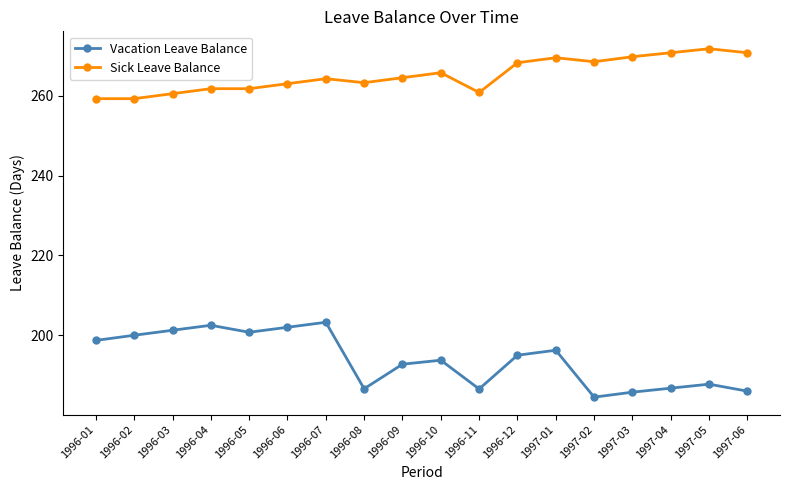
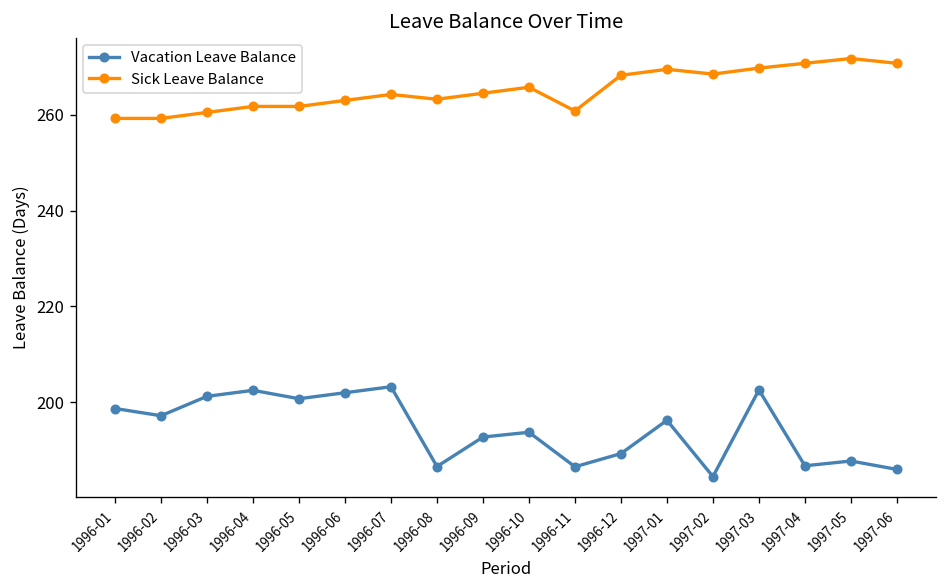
  {
    "Vacation Leave Balance": {
      "1996-01": 199,
-     "1996-02": 200,
+     "1996-02": 197,
      "1996-03": 201,
      "1996-04": 203,
      "1996-05": 201,
      "1996-06": 202,
      "1996-07": 203,
      "1996-08": 187,
      "1996-09": 193,
      "1996-10": 194,
      "1996-11": 187,
-     "1996-12": 195,
+     "1996-12": 189,
      "1997-01": 196,
      "1997-02": 185,
-     "1997-03": 186,
+     "1997-03": 203,
      "1997-04": 187,
      "1997-05": 188,
      "1997-06": 186
    },
    "Sick Leave Balance": {
      "1996-01": 259,
      "1996-02": 259,
      "1996-03": 261,
      "1996-04": 262,
      "1996-05": 262,
      "1996-06": 263,
      "1996-07": 264,
      "1996-08": 263,
      "1996-09": 265,
      "1996-10": 266,
      "1996-11": 261,
      "1996-12": 268,
      "1997-01": 270,
      "1997-02": 269,
      "1997-03": 270,
      "1997-04": 271,
      "1997-05": 272,
      "1997-06": 271
    }
  }
